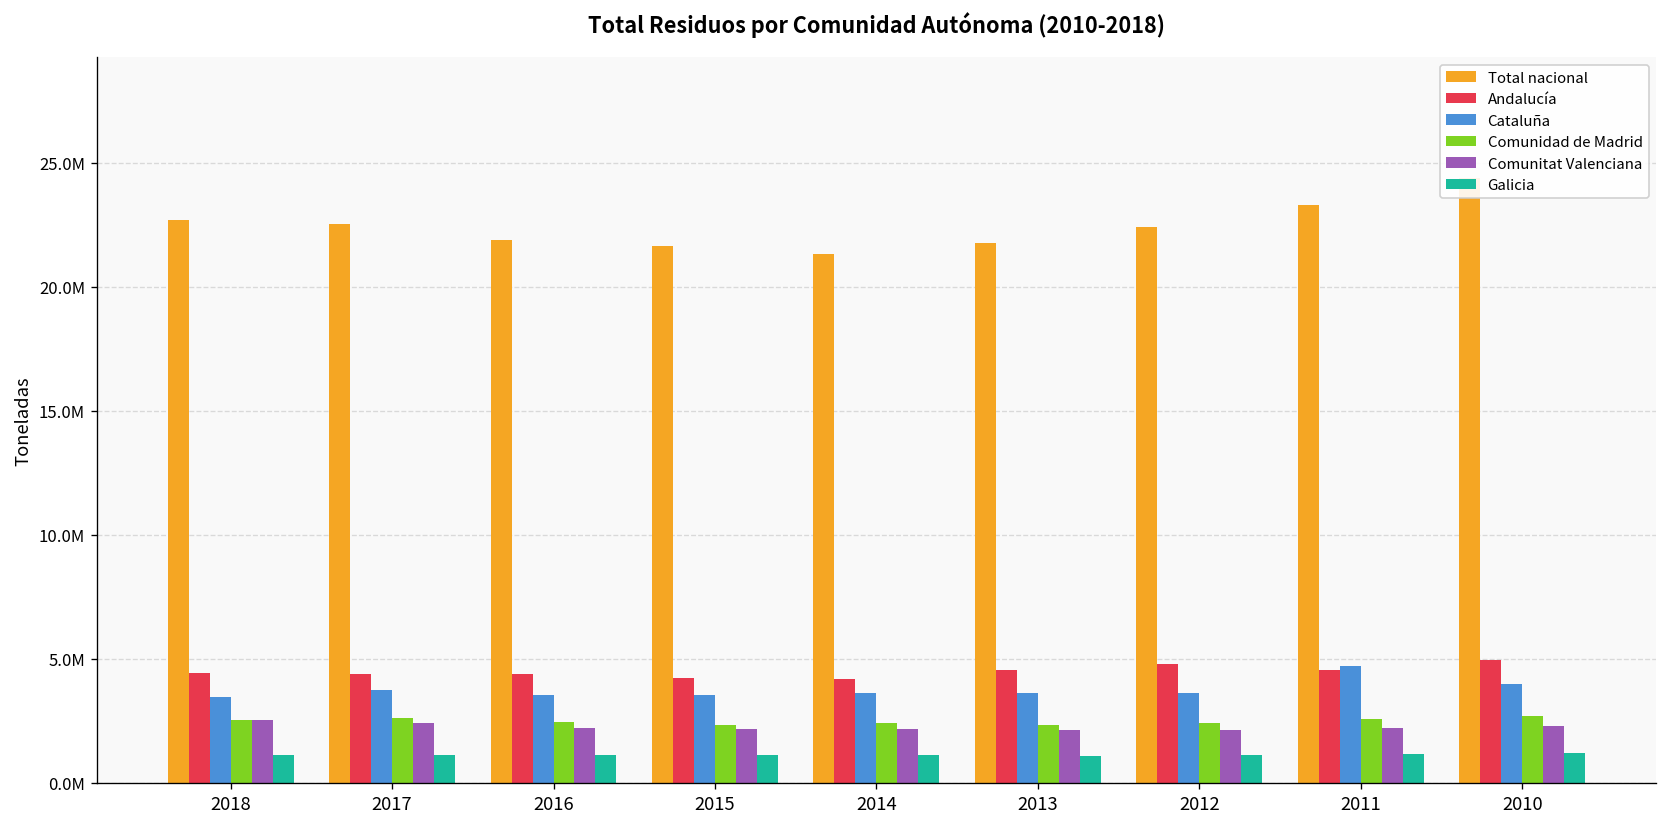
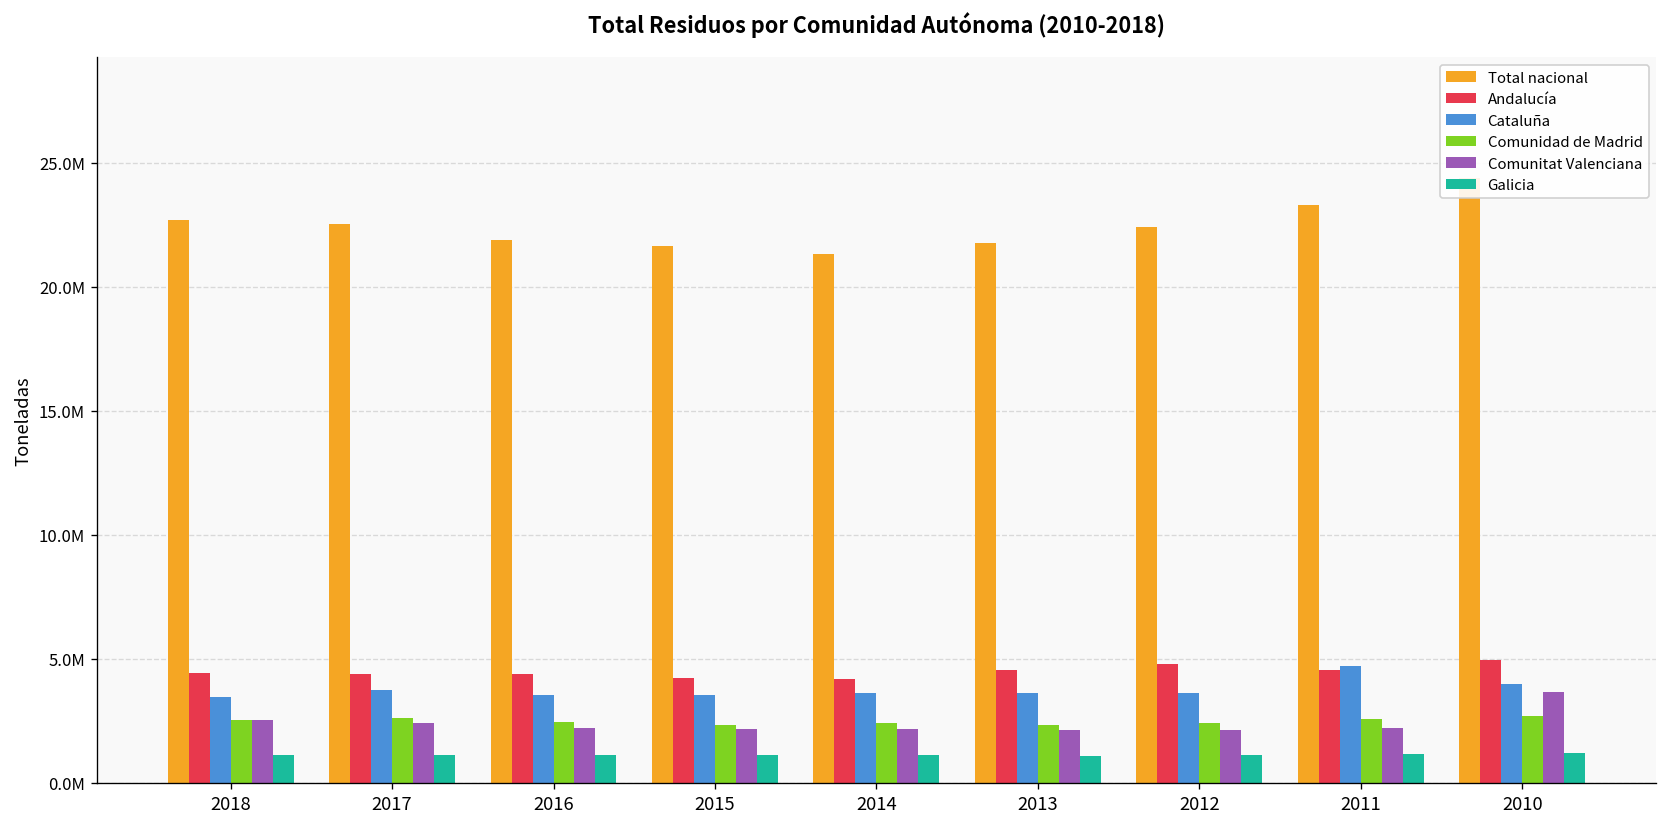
  {
    "Total nacional": {
      "2018": 22700000,
      "2017": 22500000,
      "2016": 21900000,
      "2015": 21600000,
      "2014": 21300000,
      "2013": 21800000,
      "2012": 22400000,
      "2011": 23300000
    },
    "Andalucía": {
      "2018": 4400000,
      "2017": 4400000,
      "2016": 4400000,
      "2015": 4200000,
      "2014": 4200000,
      "2013": 4600000,
      "2012": 4800000,
      "2011": 4600000,
      "2010": 5000000
    },
    "Cataluña": {
      "2018": 3500000,
      "2017": 3700000,
      "2016": 3500000,
      "2015": 3600000,
      "2014": 3600000,
      "2013": 3600000,
      "2012": 3600000,
      "2011": 4700000,
      "2010": 4000000
    },
    "Comunidad de Madrid": {
      "2018": 2500000,
      "2017": 2600000,
      "2016": 2500000,
      "2015": 2300000,
      "2014": 2400000,
      "2013": 2300000,
      "2012": 2400000,
      "2011": 2600000,
      "2010": 2700000
    },
    "Comunitat Valenciana": {
      "2018": 2500000,
      "2017": 2400000,
      "2016": 2200000,
      "2015": 2200000,
      "2014": 2200000,
      "2013": 2100000,
      "2012": 2100000,
      "2011": 2200000,
-     "2010": 2300000
+     "2010": 3700000
    },
    "Galicia": {
      "2018": 1100000,
      "2017": 1100000,
      "2016": 1100000,
      "2015": 1100000,
      "2014": 1100000,
      "2013": 1100000,
      "2012": 1100000,
      "2011": 1200000,
      "2010": 1200000
    }
  }
